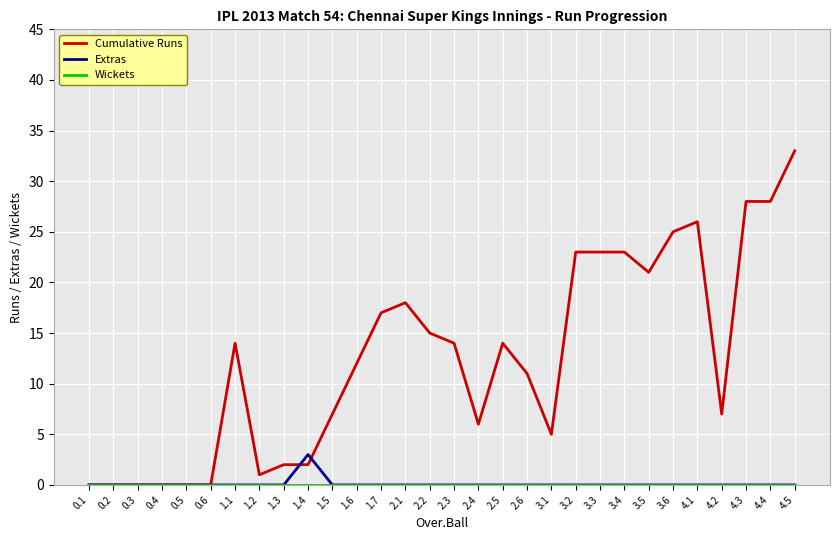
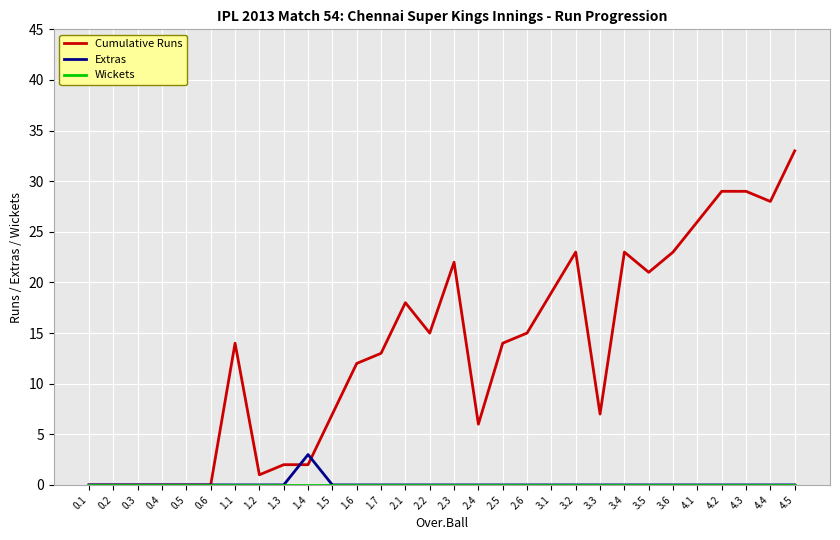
  {
    "Cumulative Runs": {
      "1.1": 14,
      "1.2": 1,
      "1.3": 2,
      "1.4": 2,
      "1.5": 7,
      "1.6": 12,
-     "1.7": 17,
+     "1.7": 13,
      "2.1": 18,
      "2.2": 15,
-     "2.3": 14,
+     "2.3": 22,
      "2.4": 6,
      "2.5": 14,
-     "2.6": 11,
-     "3.1": 5,
+     "2.6": 15,
+     "3.1": 19,
      "3.2": 23,
-     "3.3": 23,
+     "3.3": 7,
      "3.4": 23,
      "3.5": 21,
-     "3.6": 25,
+     "3.6": 23,
      "4.1": 26,
-     "4.2": 7,
-     "4.3": 28,
+     "4.2": 29,
+     "4.3": 29,
      "4.4": 28,
      "4.5": 33
    },
    "Extras": {
      "1.4": 3
    },
    "Wickets": {
      "1.4": 0
    }
  }
